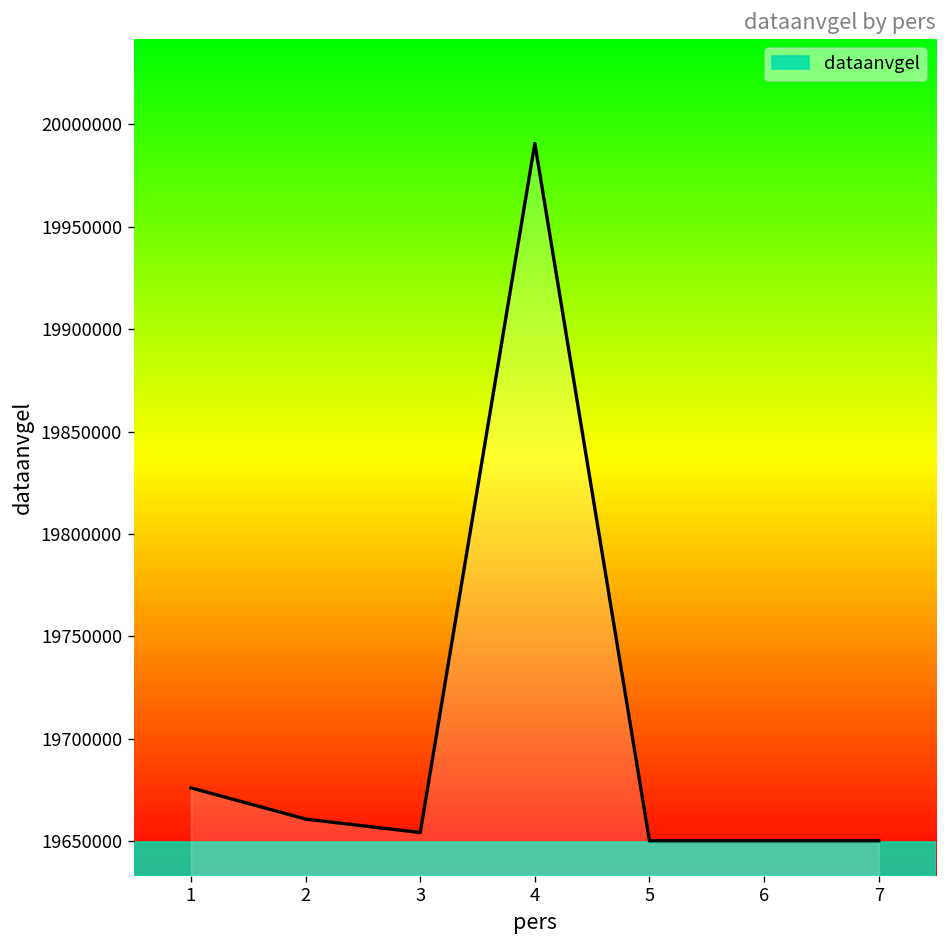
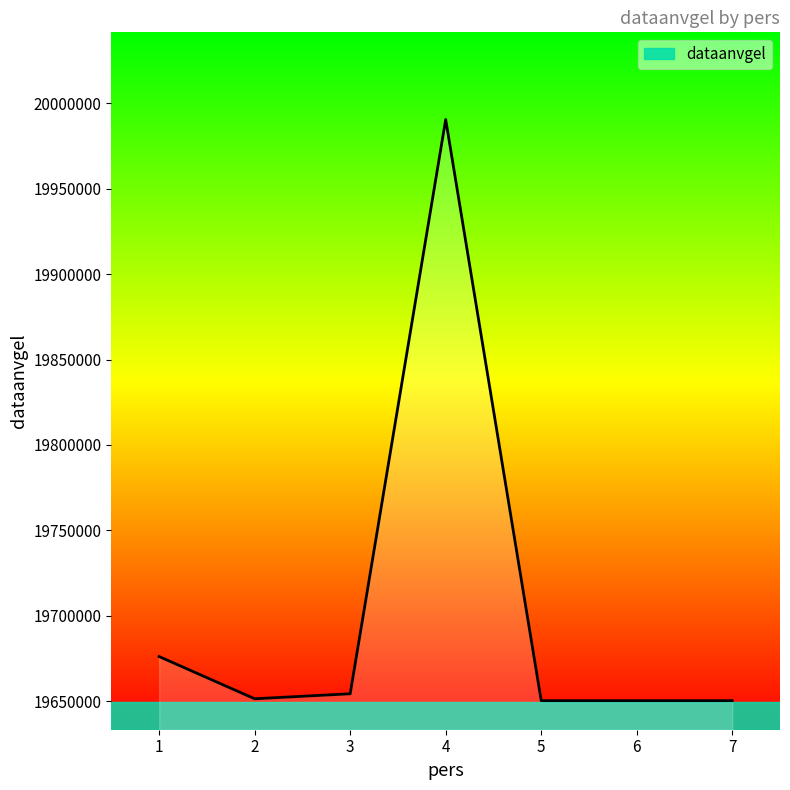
  {
    "1": 19676000,
-   "2": 19661000,
+   "2": 19651000,
    "3": 19654000,
    "4": 19991000,
    "5": 19650000,
    "6": 19650000,
    "7": 19650000
  }
